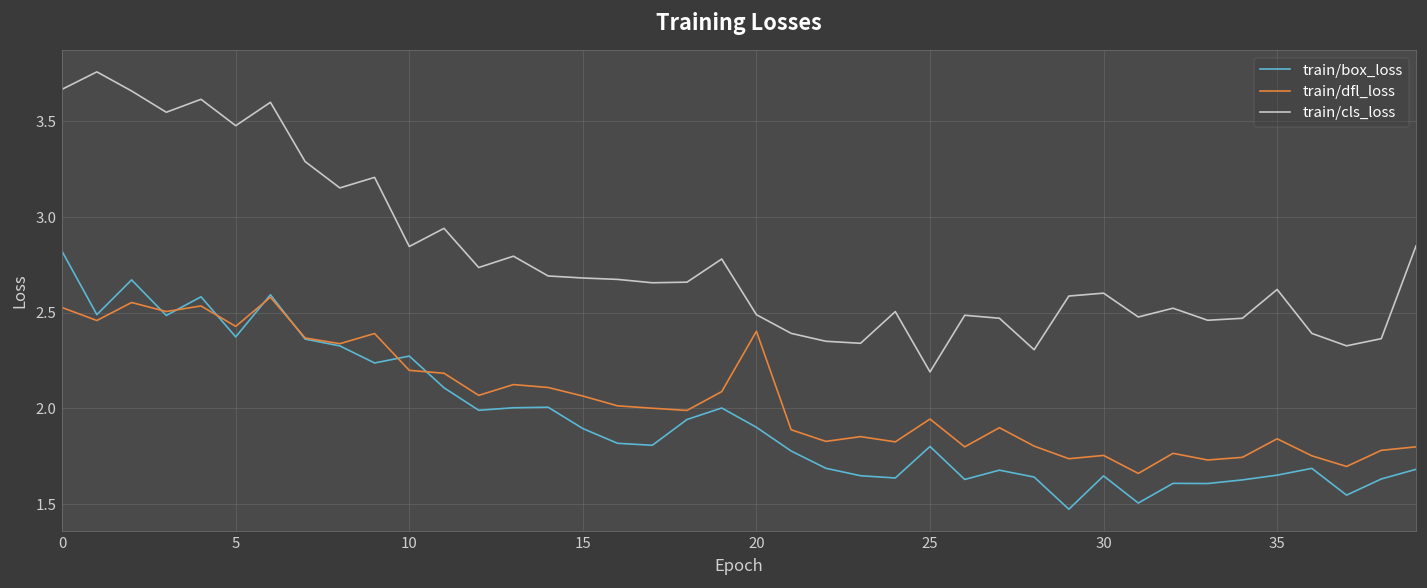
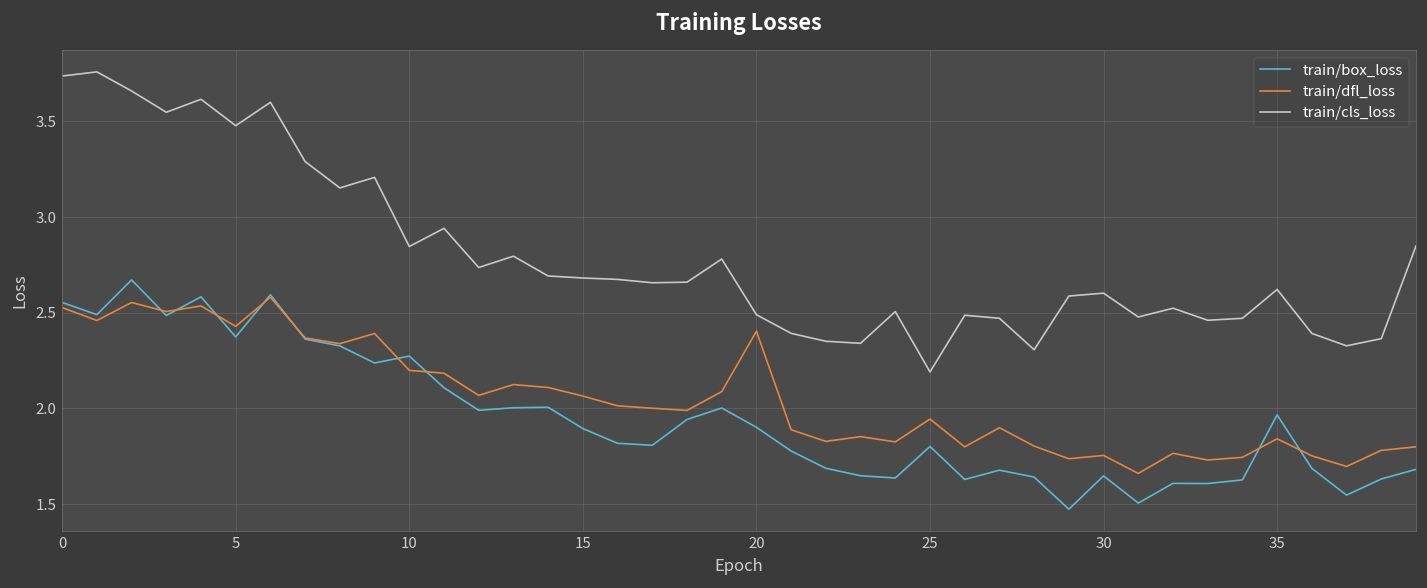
  {
    "train/box_loss": {
-     "0": 2.82,
+     "0": 2.55,
      "5": 2.37,
      "10": 2.27,
      "15": 1.89,
      "20": 1.90,
      "25": 1.80,
      "30": 1.65,
-     "35": 1.65
+     "35": 1.97
    },
    "train/dfl_loss": {
      "0": 2.53,
      "5": 2.43,
      "10": 2.20,
      "15": 2.06,
      "20": 2.40,
      "25": 1.94,
      "30": 1.75,
      "35": 1.84
    },
    "train/cls_loss": {
-     "0": 3.67,
+     "0": 3.74,
      "5": 3.48,
      "10": 2.85,
      "15": 2.68,
      "20": 2.49,
      "25": 2.19,
      "30": 2.60,
      "35": 2.62
    }
  }
